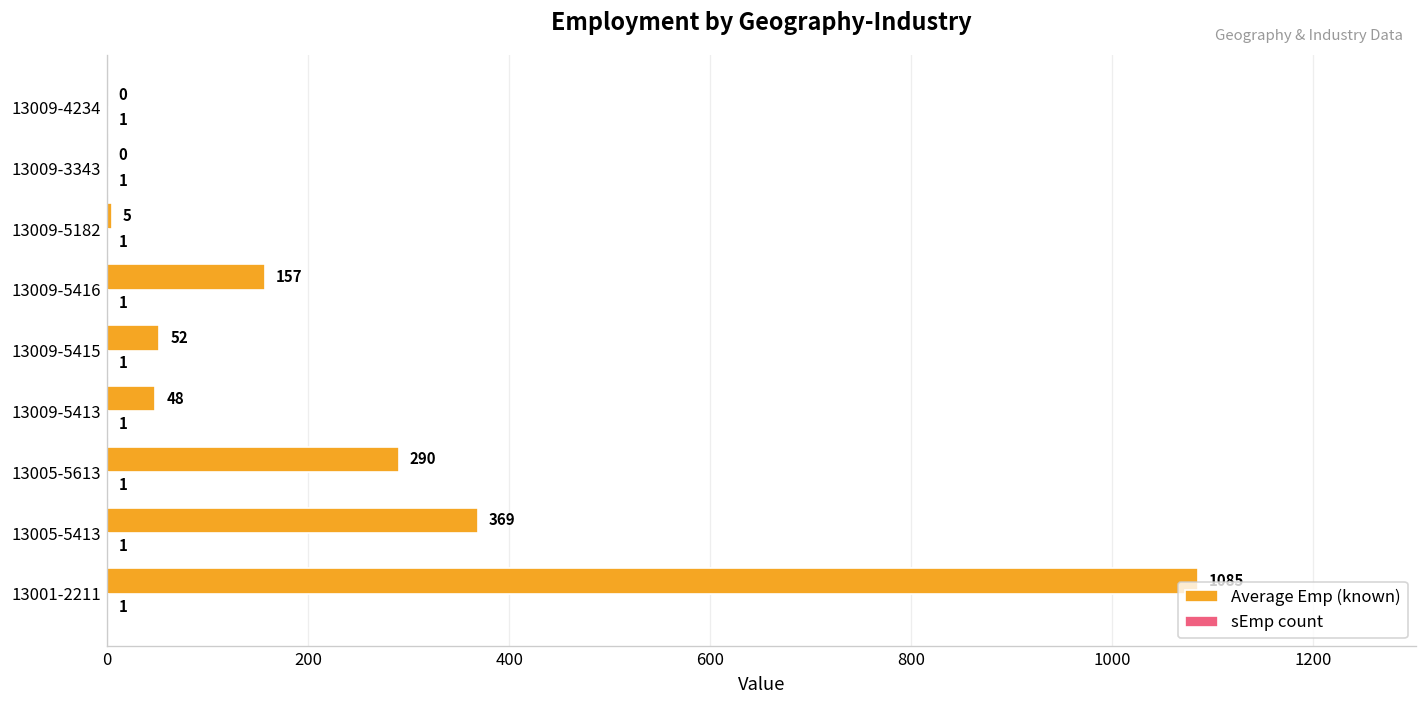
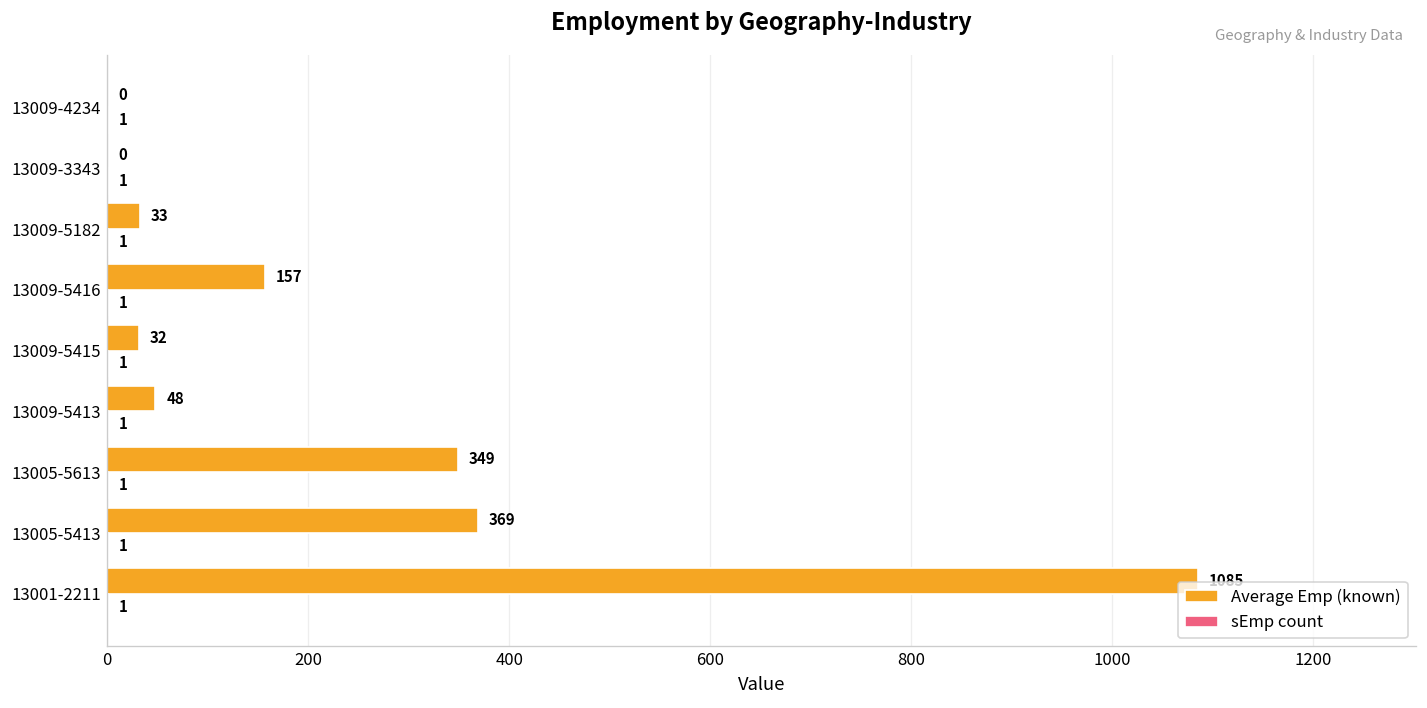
  {
    "Average Emp (known)": {
      "13009-4234": 0,
      "13009-3343": 0,
-     "13009-5182": 5,
+     "13009-5182": 33,
      "13009-5416": 157,
-     "13009-5415": 52,
+     "13009-5415": 32,
      "13009-5413": 48,
-     "13005-5613": 290,
+     "13005-5613": 349,
      "13005-5413": 369
    },
    "sEmp count": {
      "13009-4234": 1,
      "13009-3343": 1,
      "13009-5182": 1,
      "13009-5416": 1,
      "13009-5415": 1,
      "13009-5413": 1,
      "13005-5613": 1,
      "13005-5413": 1,
      "13001-2211": 1
    }
  }
